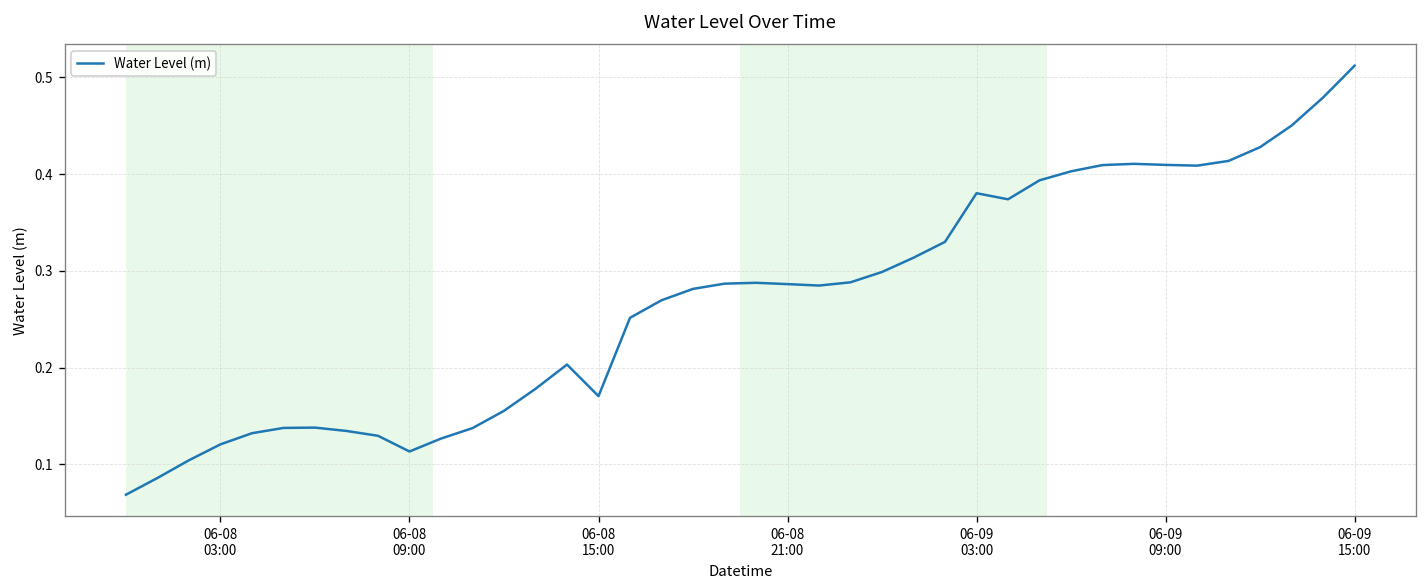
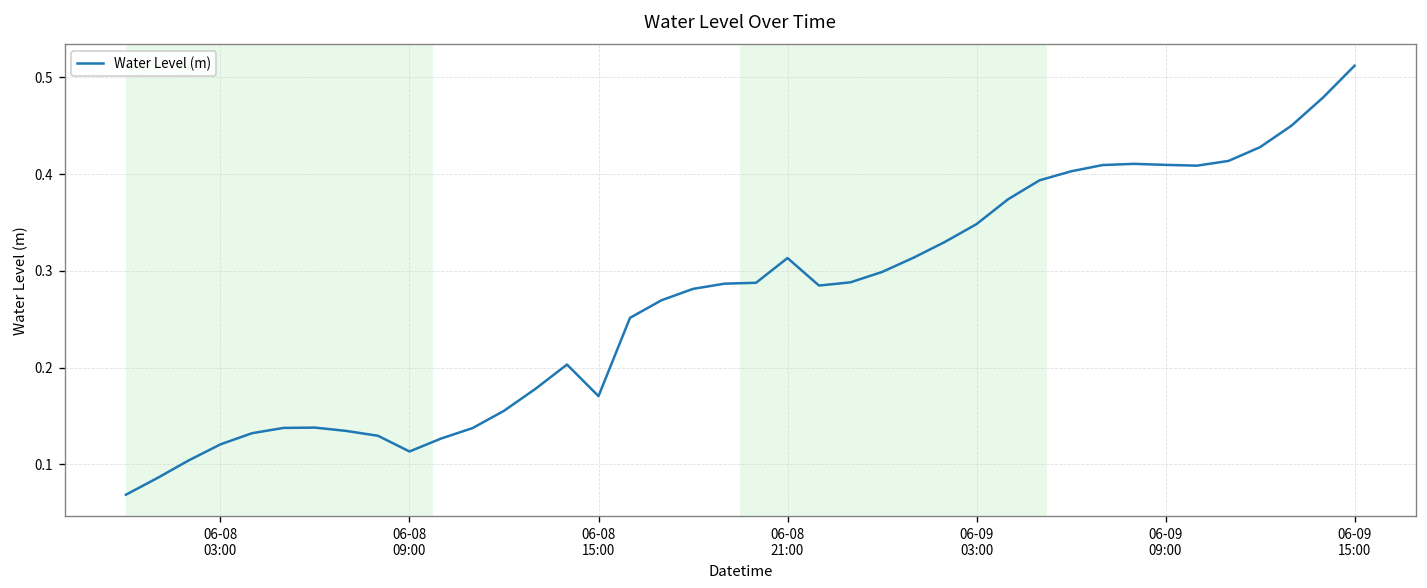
  {
    "06-08 03:00": 0.12,
    "06-08 09:00": 0.11,
    "06-08 15:00": 0.17,
-   "06-08 21:00": 0.29,
-   "06-09 03:00": 0.38,
+   "06-08 21:00": 0.31,
+   "06-09 03:00": 0.35,
    "06-09 09:00": 0.41,
    "06-09 15:00": 0.51
  }
